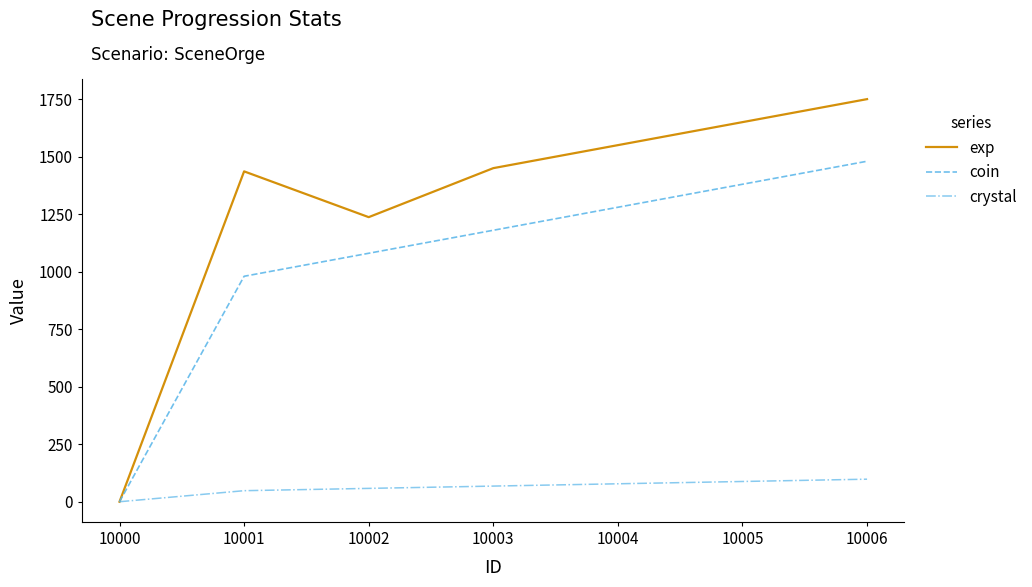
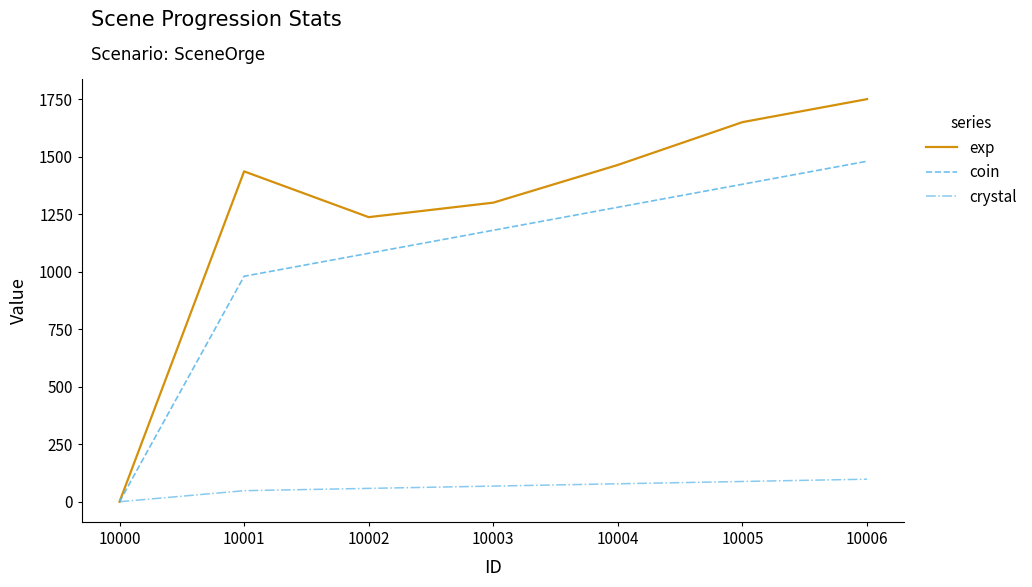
  {
    "exp": {
      "10001": 1440,
      "10002": 1240,
-     "10003": 1450,
-     "10004": 1550,
+     "10003": 1300,
+     "10004": 1460,
      "10005": 1650,
      "10006": 1750
    }
  }
